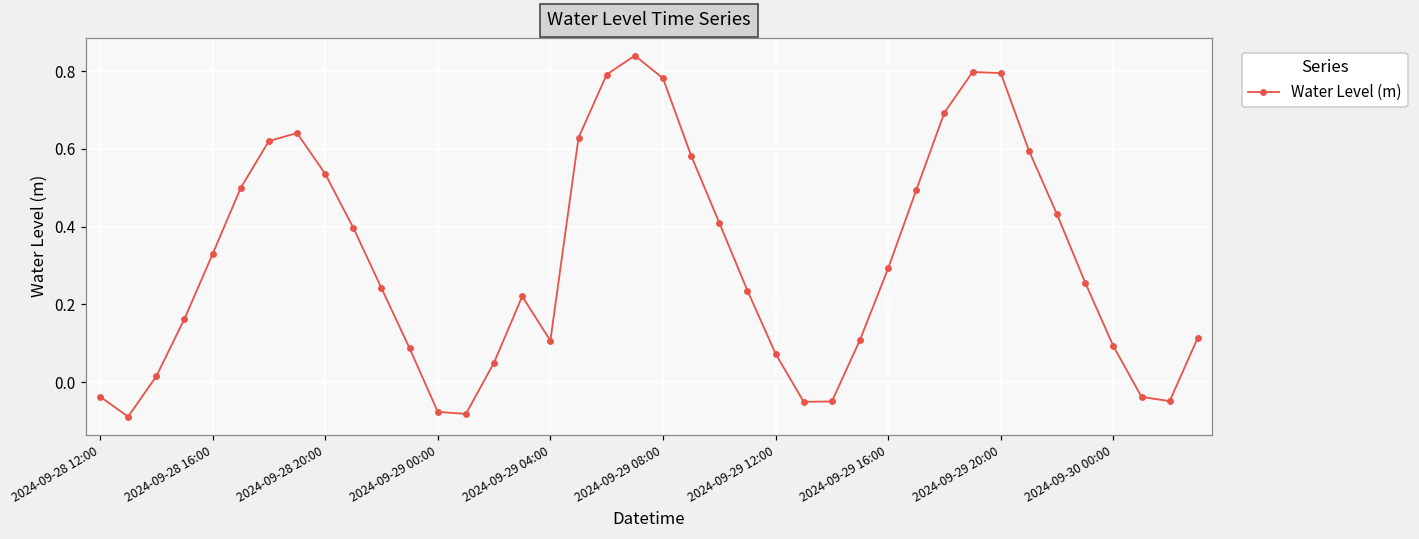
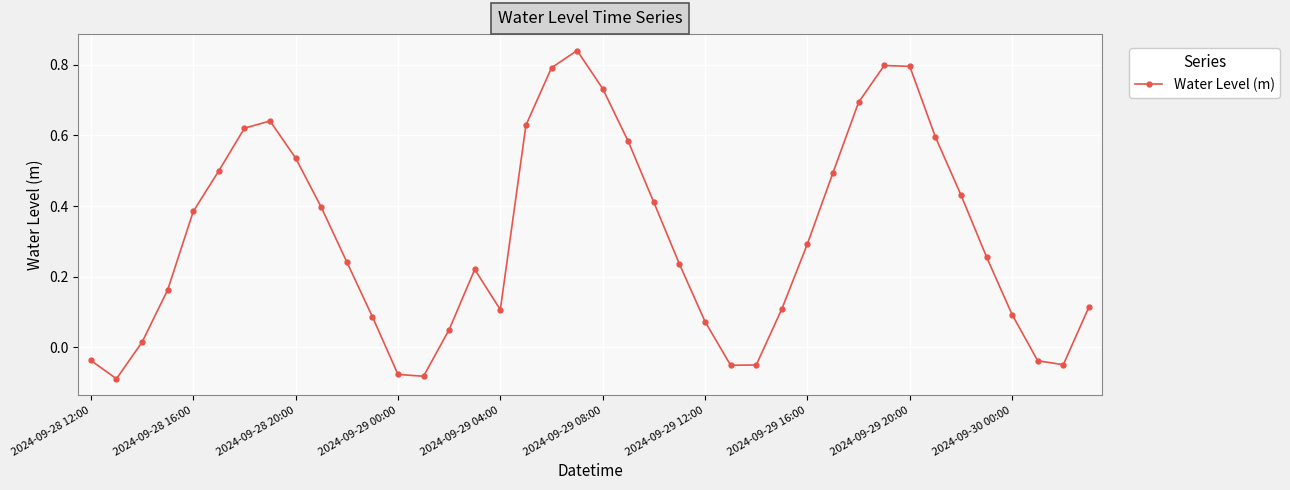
  {
    "2024-09-28 12:00": -0.04,
-   "2024-09-28 16:00": 0.33,
+   "2024-09-28 16:00": 0.38,
    "2024-09-28 20:00": 0.54,
    "2024-09-29 00:00": -0.08,
    "2024-09-29 04:00": 0.11,
-   "2024-09-29 08:00": 0.78,
+   "2024-09-29 08:00": 0.73,
    "2024-09-29 12:00": 0.07,
    "2024-09-29 16:00": 0.29,
    "2024-09-29 20:00": 0.80,
    "2024-09-30 00:00": 0.09
  }
